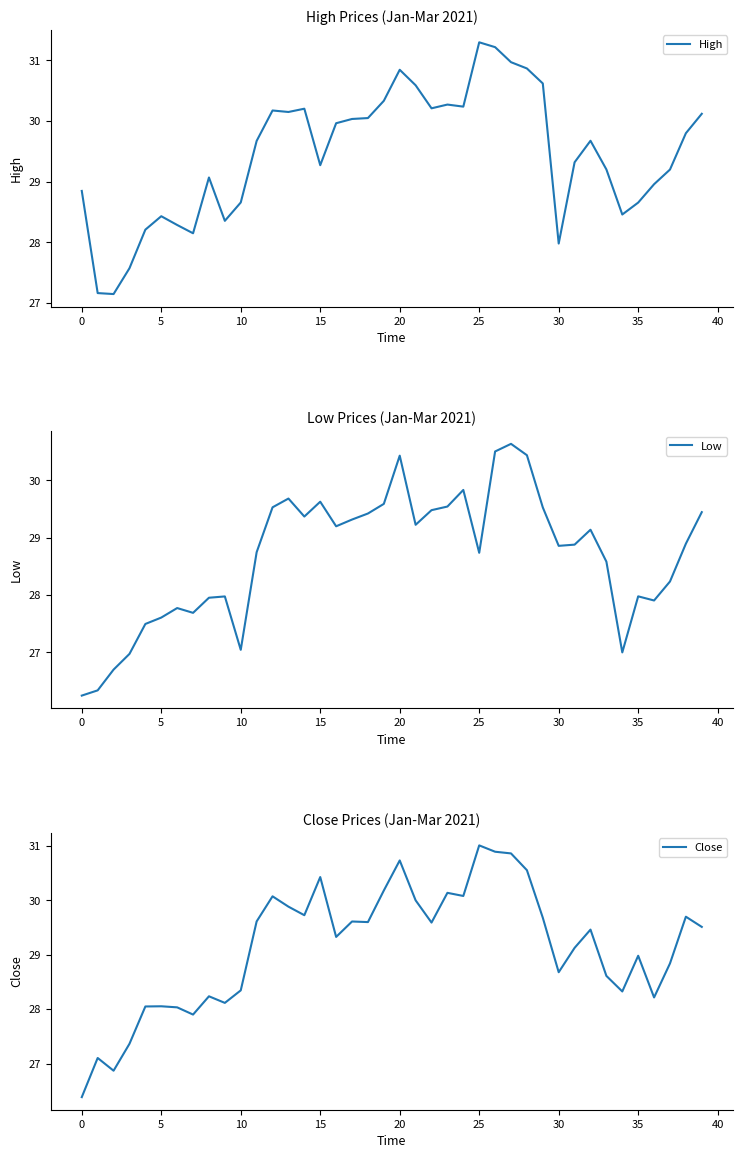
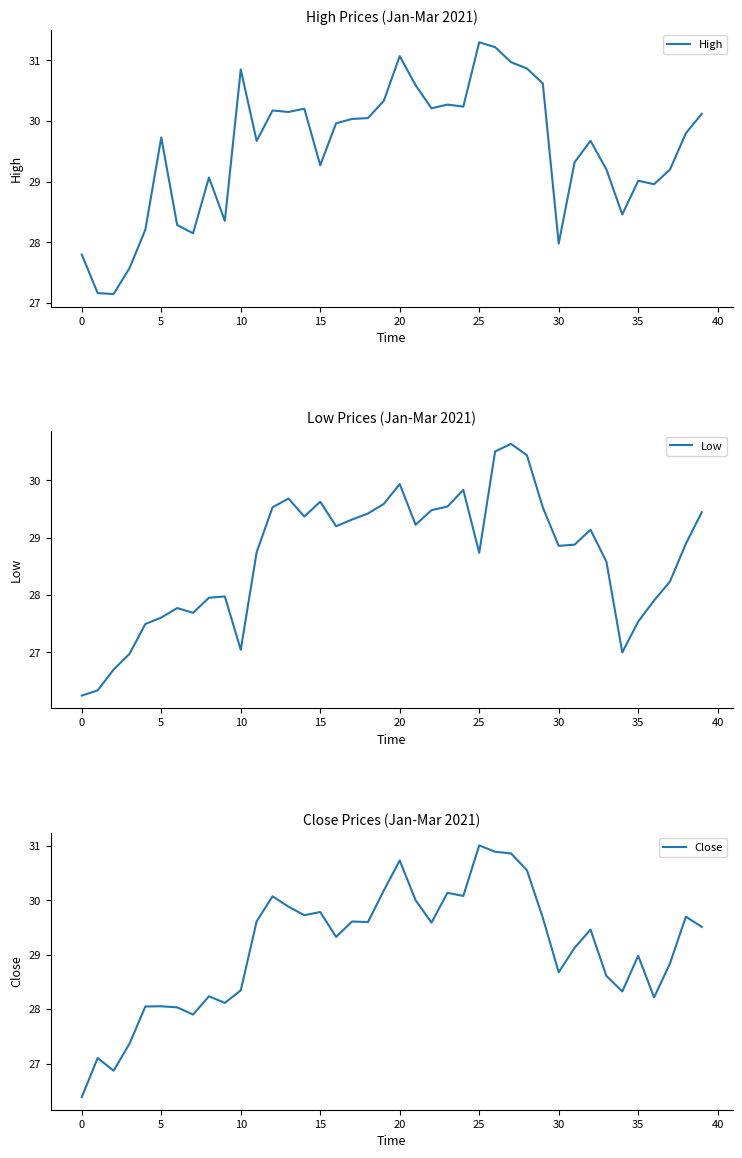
  {
    "High Prices (Jan-Mar 2021)": {
-     "0": 28.8,
-     "5": 28.4,
-     "10": 28.7,
+     "0": 27.8,
+     "5": 29.7,
+     "10": 30.9,
      "15": 29.3,
-     "20": 30.8,
+     "20": 31.1,
      "25": 31.3,
      "30": 28.0,
-     "35": 28.7
+     "35": 29.0
    },
    "Low Prices (Jan-Mar 2021)": {
      "0": 26.2,
      "5": 27.6,
      "10": 27.0,
      "15": 29.6,
-     "20": 30.4,
+     "20": 29.9,
      "25": 28.7,
      "30": 28.9,
-     "35": 28.0
+     "35": 27.5
    },
    "Close Prices (Jan-Mar 2021)": {
      "0": 26.4,
      "5": 28.1,
      "10": 28.3,
-     "15": 30.4,
+     "15": 29.8,
      "20": 30.7,
      "25": 31.0,
      "30": 28.7,
      "35": 29.0
    }
  }
